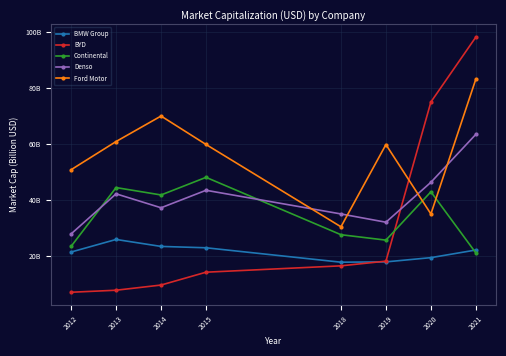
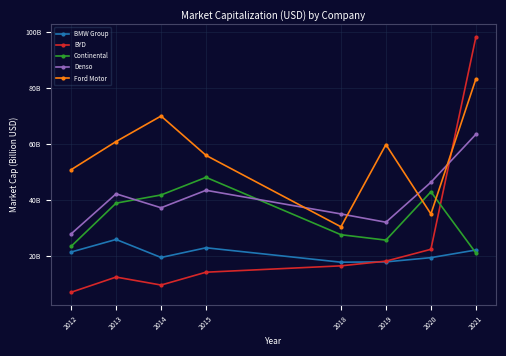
  {
    "BMW Group": {
      "2012": 21000000000,
      "2013": 26000000000,
-     "2014": 23000000000,
+     "2014": 19000000000,
      "2015": 23000000000,
      "2018": 18000000000,
      "2020": 19000000000,
      "2021": 22000000000
    },
    "BYD": {
      "2012": 7000000000,
-     "2013": 8000000000,
+     "2013": 12000000000,
      "2014": 10000000000,
      "2015": 14000000000,
      "2018": 16000000000,
-     "2020": 75000000000,
+     "2020": 22000000000,
      "2021": 98000000000
    },
    "Continental": {
      "2012": 23000000000,
-     "2013": 44000000000,
+     "2013": 39000000000,
      "2014": 42000000000,
      "2015": 48000000000,
      "2018": 28000000000,
      "2019": 26000000000,
      "2020": 43000000000,
      "2021": 21000000000
    },
    "Denso": {
      "2012": 28000000000,
      "2013": 42000000000,
      "2014": 37000000000,
      "2015": 43000000000,
      "2018": 35000000000,
      "2019": 32000000000,
      "2020": 46000000000,
      "2021": 63000000000
    },
    "Ford Motor": {
      "2012": 51000000000,
      "2013": 61000000000,
      "2014": 70000000000,
-     "2015": 60000000000,
+     "2015": 56000000000,
      "2018": 30000000000,
      "2019": 60000000000,
      "2020": 35000000000,
      "2021": 83000000000
    }
  }
